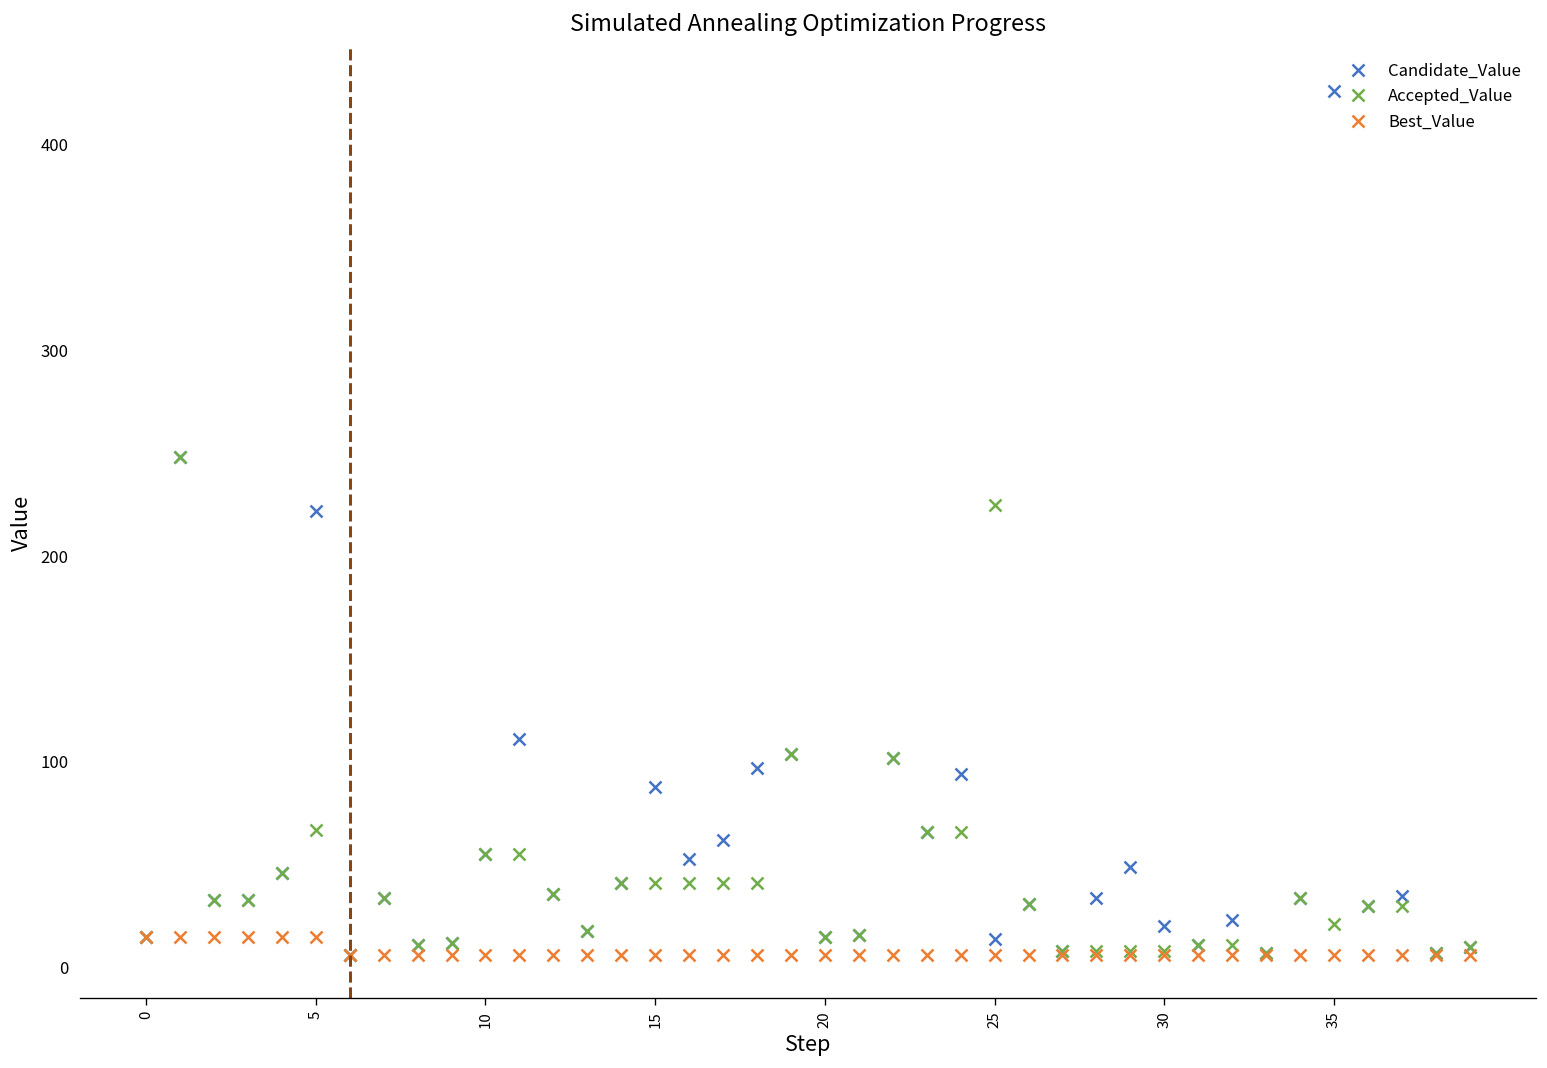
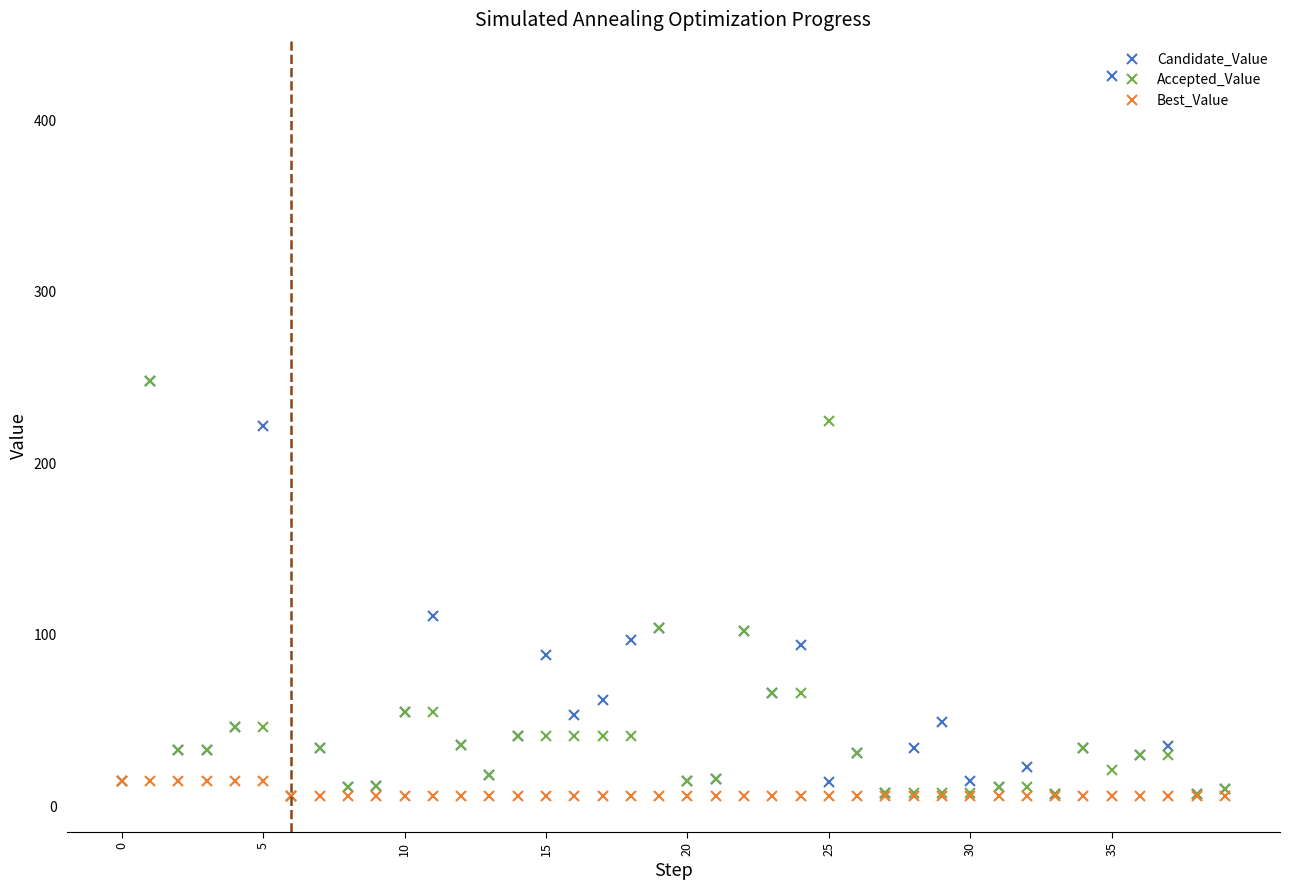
  {
    "Candidate_Value": {
      "5": 222,
      "15": 88,
      "25": 14,
-     "30": 20,
+     "30": 15,
      "35": 426
    },
    "Accepted_Value": {
-     "5": 67,
+     "5": 46,
      "15": 41,
      "25": 225,
      "30": 8,
      "35": 21
    },
    "Best_Value": {
      "5": 15,
      "10": 6,
      "15": 6,
      "20": 6,
      "25": 6,
      "30": 6,
      "35": 6
    }
  }
